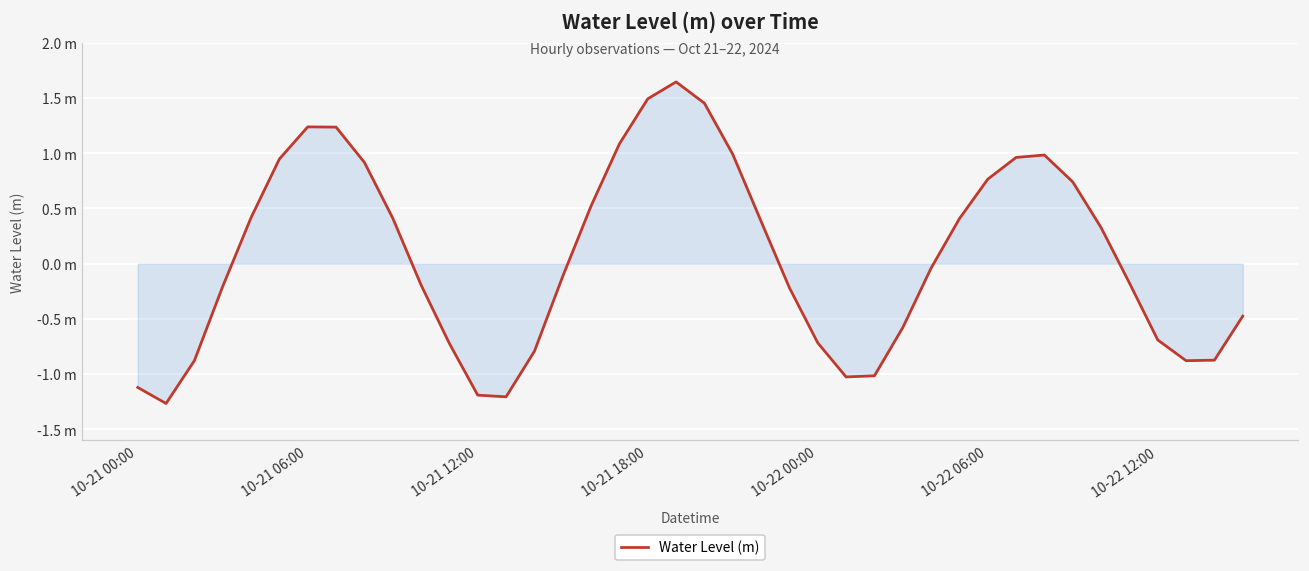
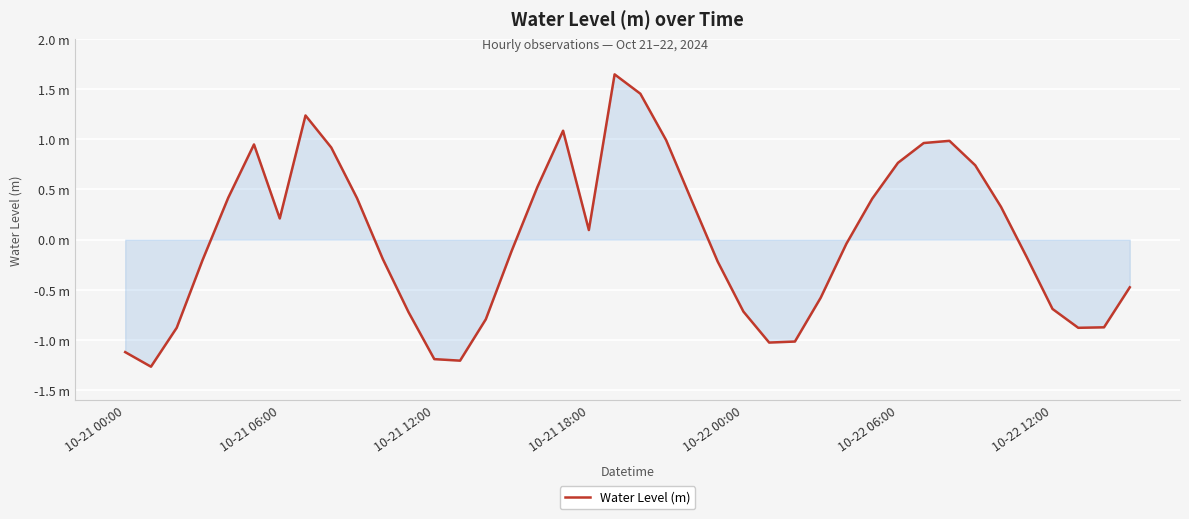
  {
    "Water Level (m)": {
      "10-21 00:00": "-1.12 m",
-     "10-21 06:00": "1.24 m",
+     "10-21 06:00": "0.21 m",
      "10-21 12:00": "-1.19 m",
-     "10-21 18:00": "1.49 m",
+     "10-21 18:00": "0.10 m",
      "10-22 00:00": "-0.72 m",
      "10-22 12:00": "-0.69 m"
    }
  }
